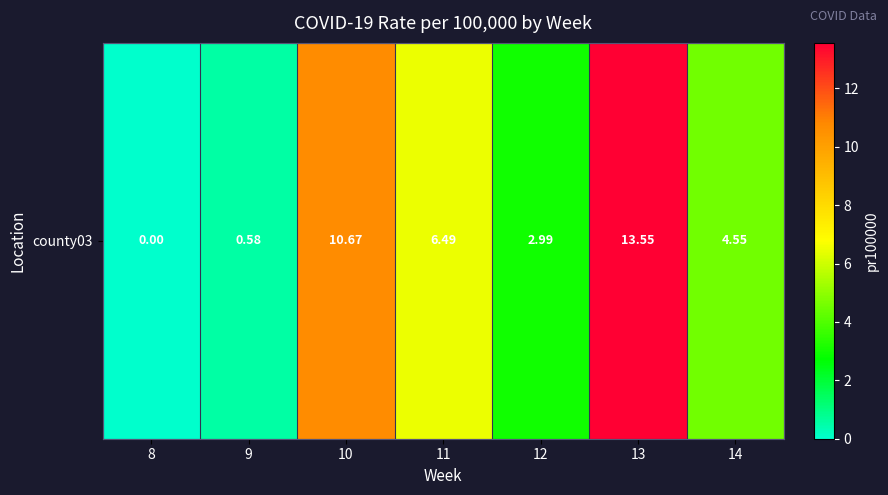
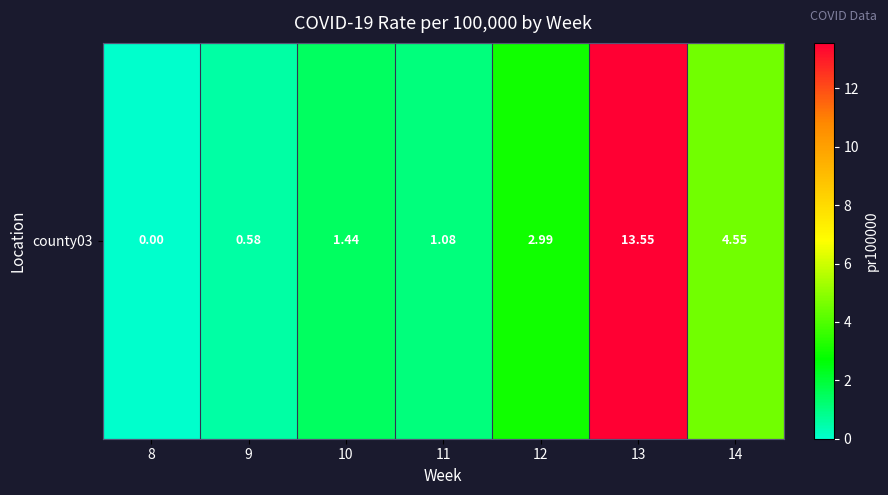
  {
    "county03": {
      "8": 0.00,
      "9": 0.58,
-     "10": 10.67,
-     "11": 6.49,
+     "10": 1.44,
+     "11": 1.08,
      "12": 2.99,
      "13": 13.55,
      "14": 4.55
    }
  }
